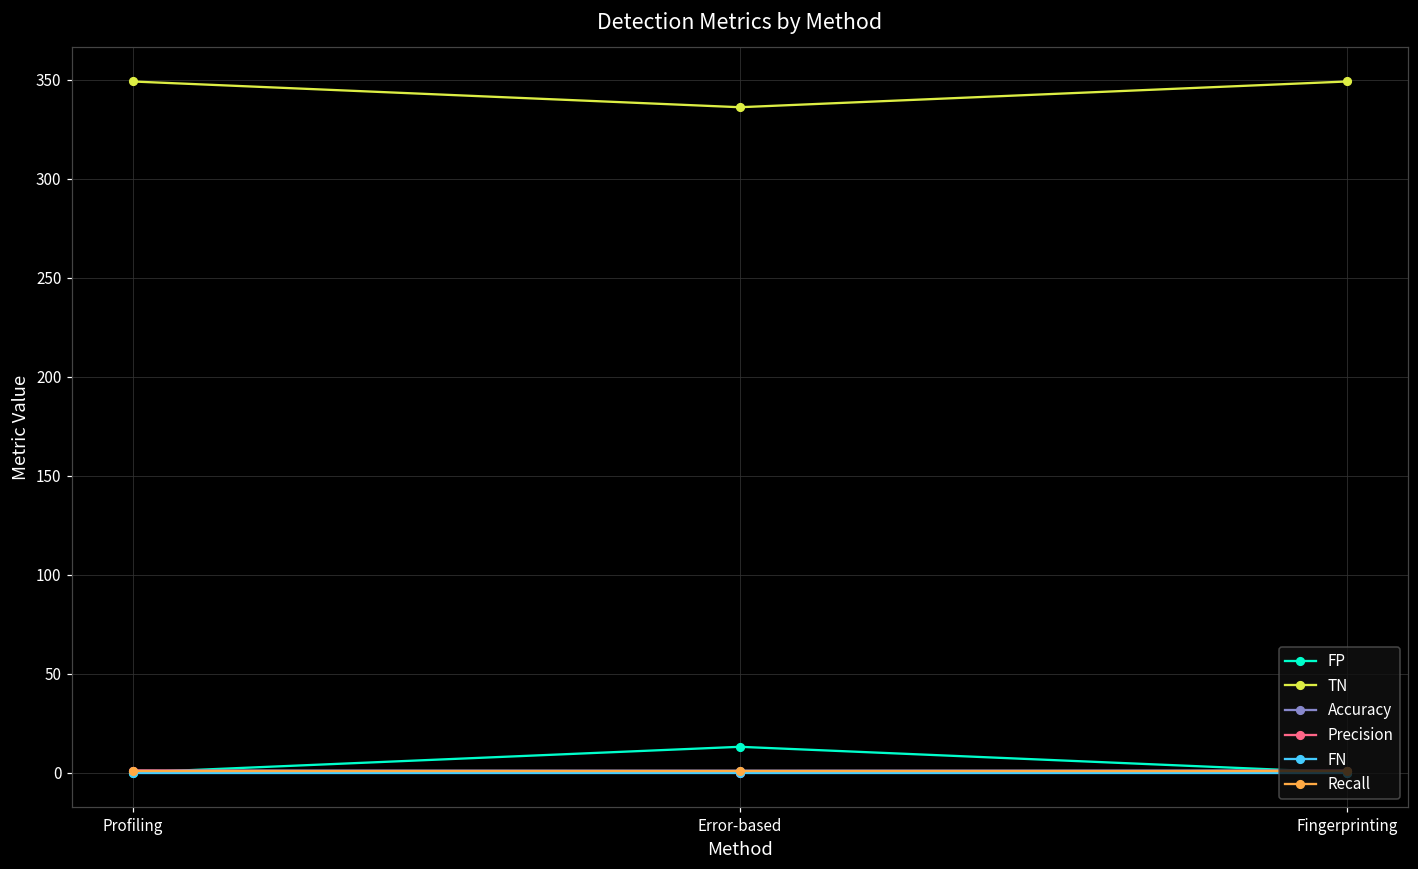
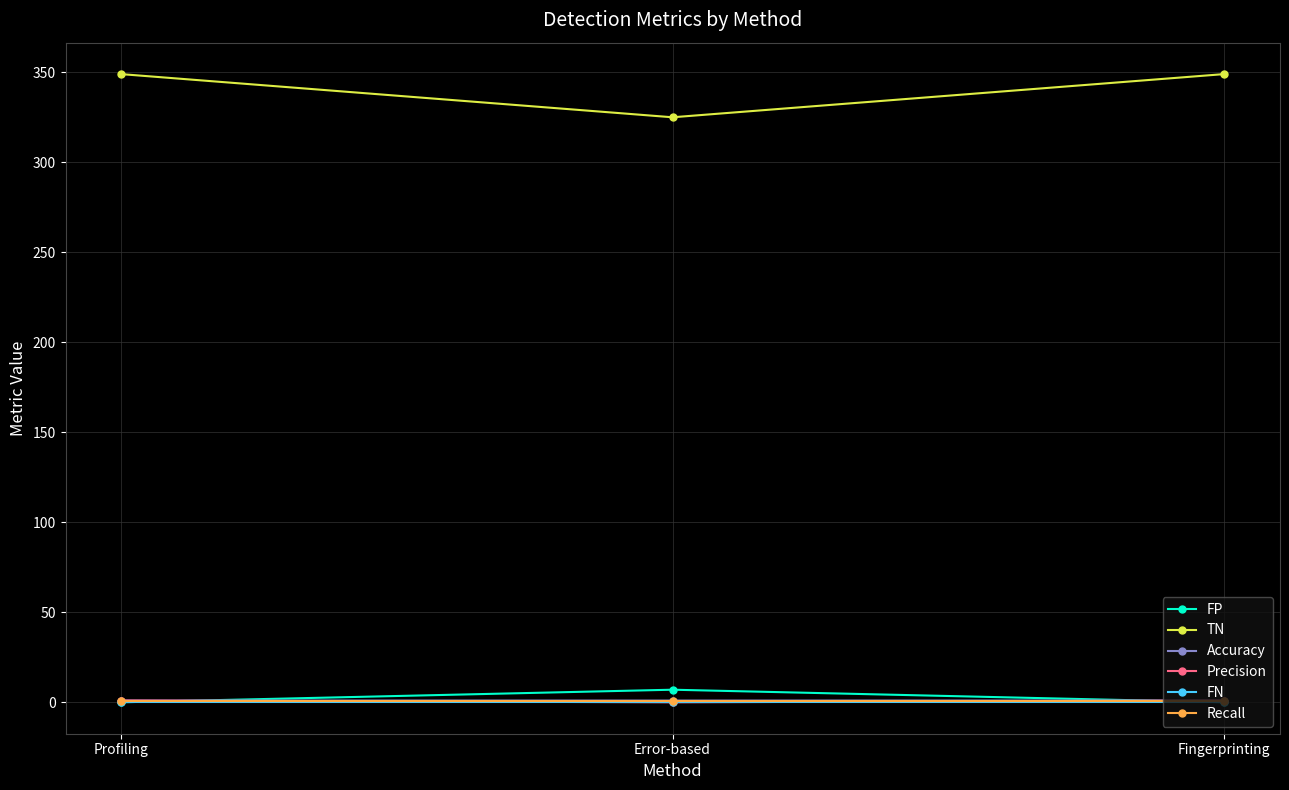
  {
    "FP": {
-     "Error-based": 13
+     "Error-based": 7
    },
    "TN": {
      "Profiling": 349,
-     "Error-based": 336,
+     "Error-based": 325,
      "Fingerprinting": 349
    }
  }
